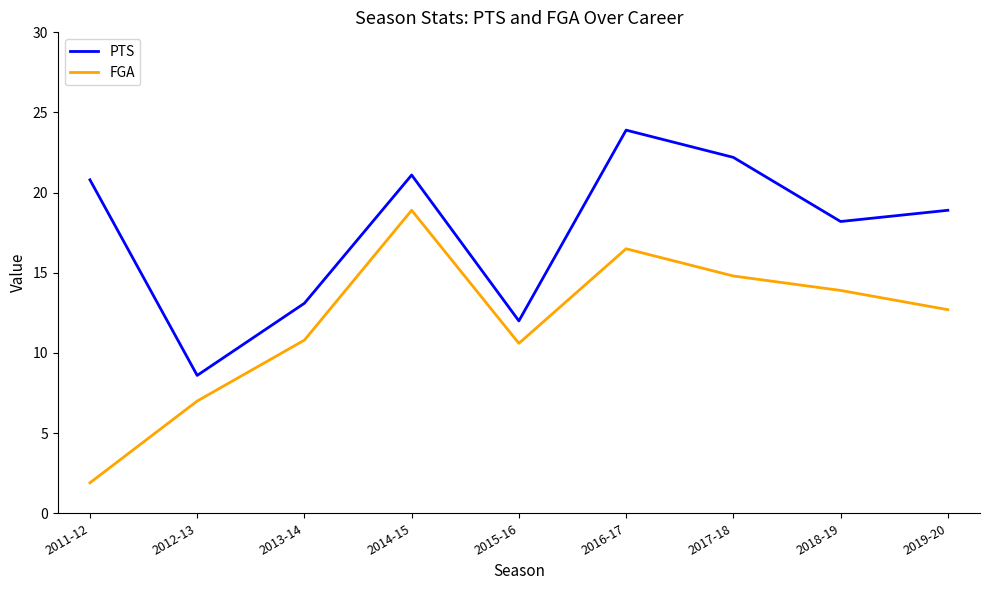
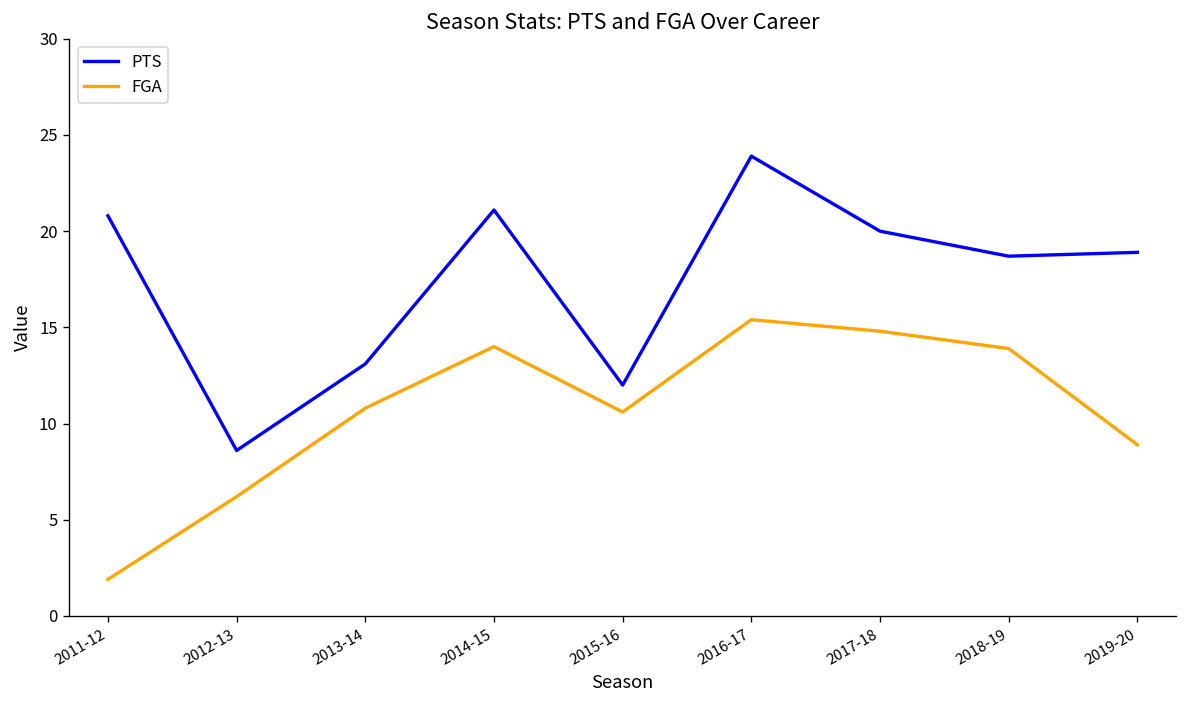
  {
    "PTS": {
      "2011-12": 20.8,
      "2012-13": 8.6,
      "2013-14": 13.1,
      "2014-15": 21.1,
      "2015-16": 12.0,
      "2016-17": 23.9,
-     "2017-18": 22.2,
-     "2018-19": 18.2,
+     "2017-18": 20.0,
+     "2018-19": 18.7,
      "2019-20": 18.9
    },
    "FGA": {
      "2011-12": 1.9,
-     "2012-13": 7.0,
+     "2012-13": 6.2,
      "2013-14": 10.8,
-     "2014-15": 18.9,
+     "2014-15": 14.0,
      "2015-16": 10.6,
-     "2016-17": 16.5,
+     "2016-17": 15.4,
      "2017-18": 14.8,
      "2018-19": 13.9,
-     "2019-20": 12.7
+     "2019-20": 8.9
    }
  }
